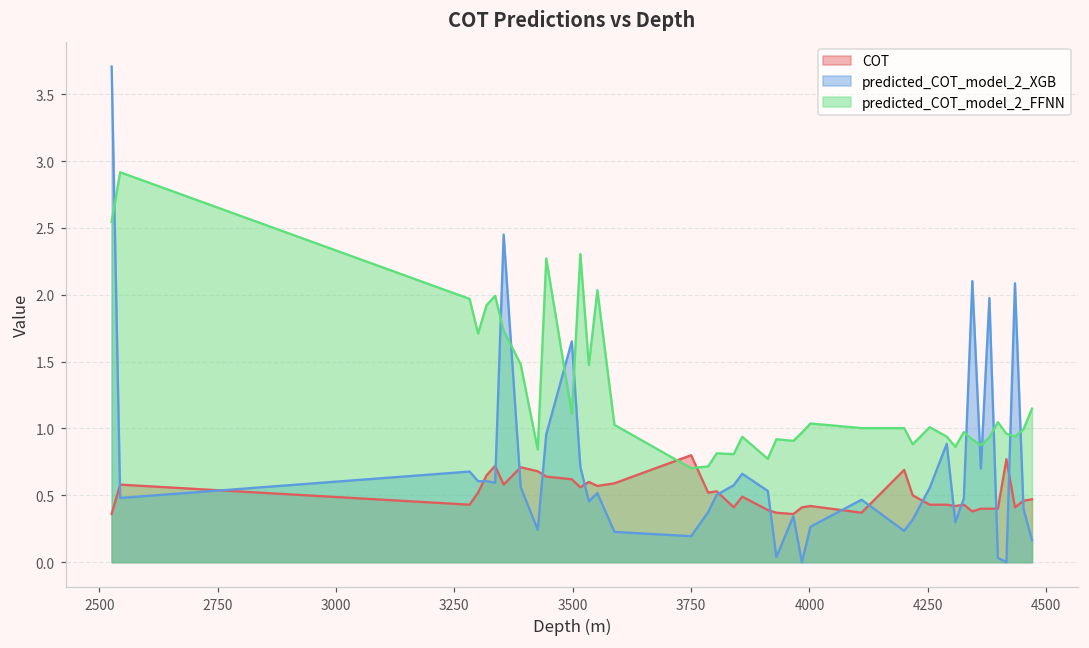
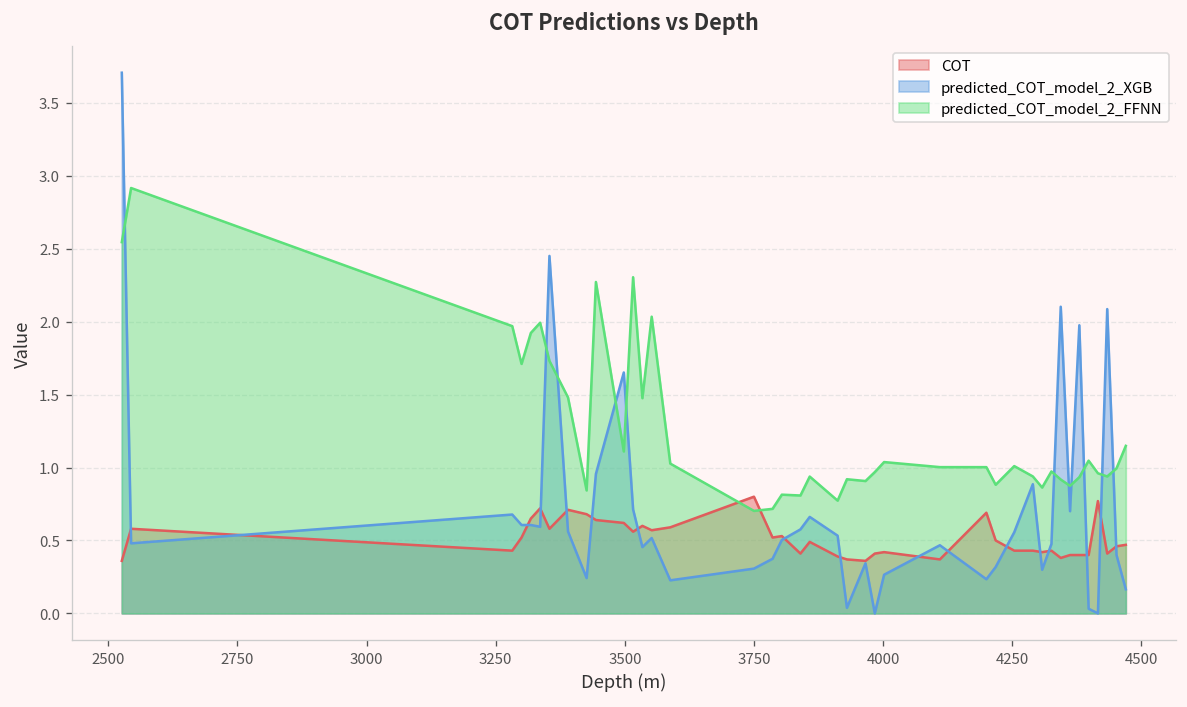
  {
    "COT": {
      "3750": 0.80
    },
    "predicted_COT_model_2_XGB": {
-     "3750": 0.19
+     "3750": 0.31
    },
    "predicted_COT_model_2_FFNN": {
      "3750": 0.70
    }
  }
